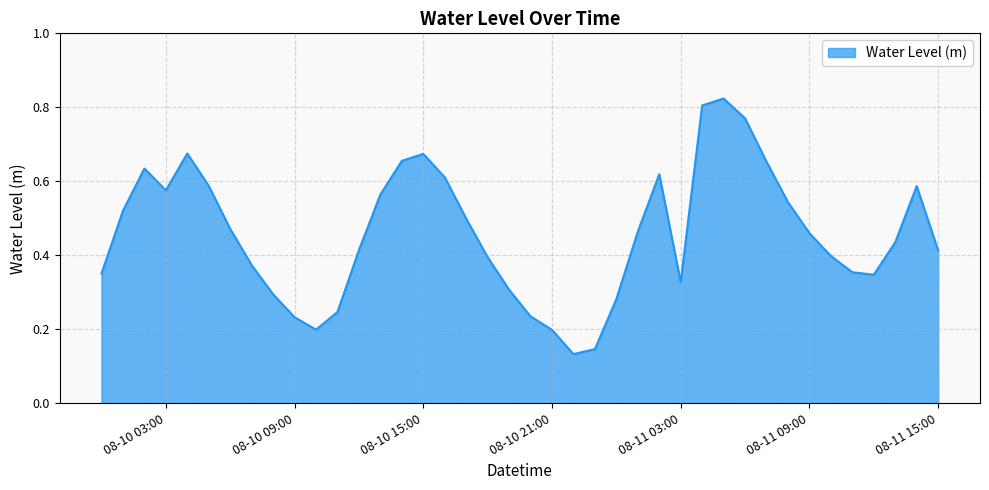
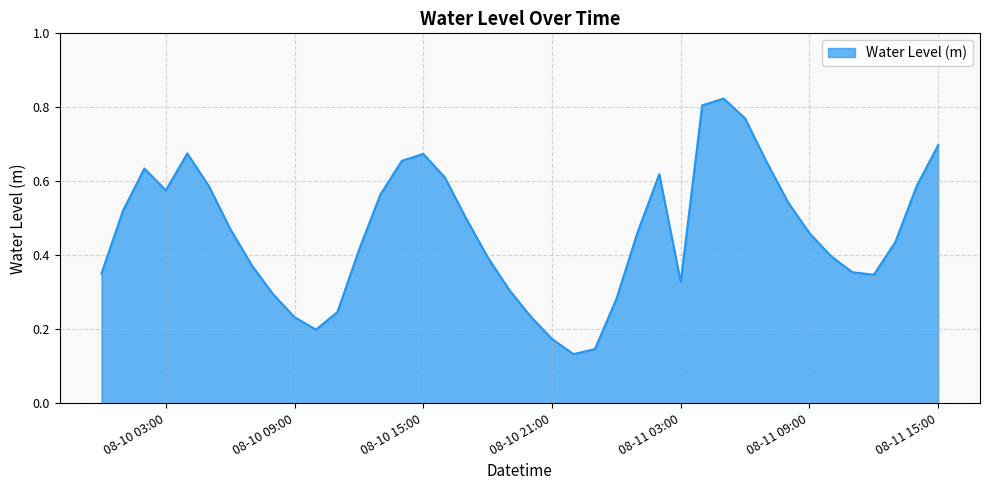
  {
    "08-10 03:00": 0.58,
    "08-10 09:00": 0.23,
    "08-10 15:00": 0.67,
-   "08-10 21:00": 0.20,
+   "08-10 21:00": 0.17,
    "08-11 03:00": 0.33,
    "08-11 09:00": 0.46,
-   "08-11 15:00": 0.41
+   "08-11 15:00": 0.70
  }
